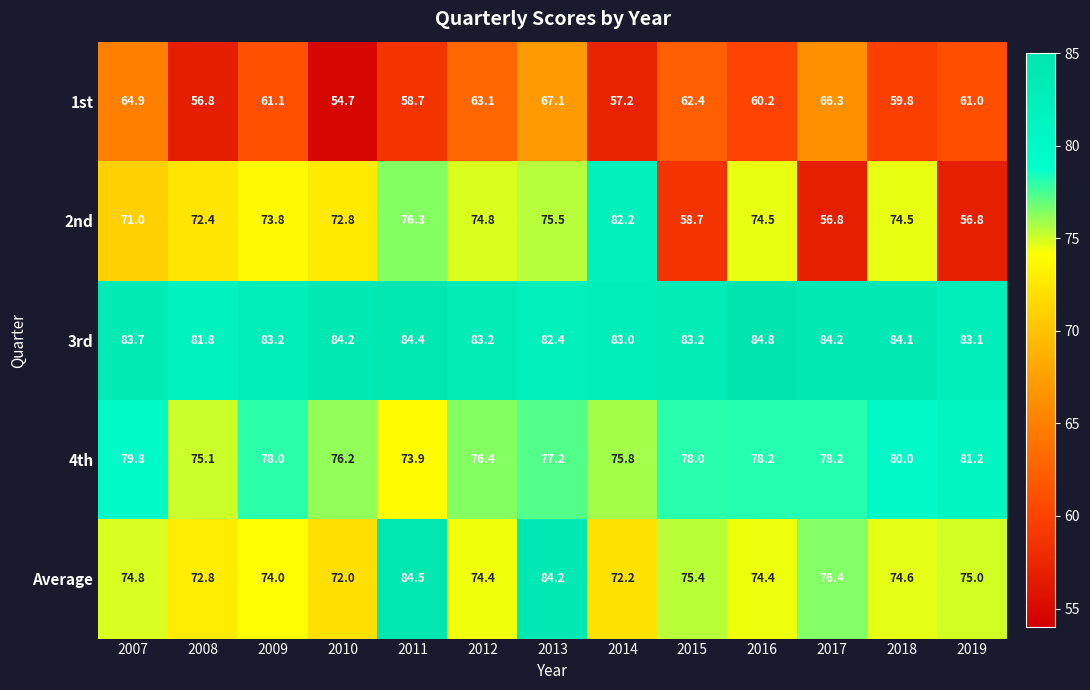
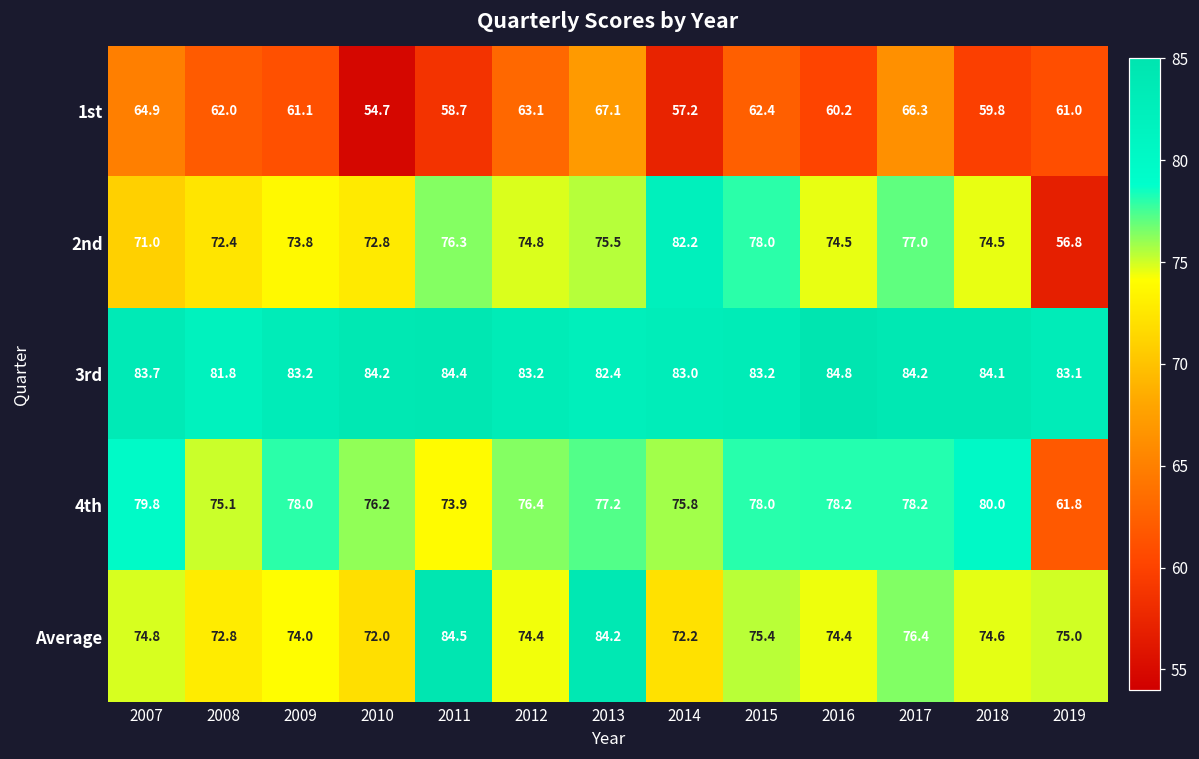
  {
    "1st": {
      "2007": 64.9,
-     "2008": 56.8,
+     "2008": 62.0,
      "2009": 61.1,
      "2010": 54.7,
      "2011": 58.7,
      "2012": 63.1,
      "2013": 67.1,
      "2014": 57.2,
      "2015": 62.4,
      "2016": 60.2,
      "2017": 66.3,
      "2018": 59.8,
      "2019": 61.0
    },
    "2nd": {
      "2007": 71.0,
      "2008": 72.4,
      "2009": 73.8,
      "2010": 72.8,
      "2011": 76.3,
      "2012": 74.8,
      "2013": 75.5,
      "2014": 82.2,
-     "2015": 58.7,
+     "2015": 78.0,
      "2016": 74.5,
-     "2017": 56.8,
+     "2017": 77.0,
      "2018": 74.5,
      "2019": 56.8
    },
    "3rd": {
      "2007": 83.7,
      "2008": 81.8,
      "2009": 83.2,
      "2010": 84.2,
      "2011": 84.4,
      "2012": 83.2,
      "2013": 82.4,
      "2014": 83.0,
      "2015": 83.2,
      "2016": 84.8,
      "2017": 84.2,
      "2018": 84.1,
      "2019": 83.1
    },
    "4th": {
      "2007": 79.8,
      "2008": 75.1,
      "2009": 78.0,
      "2010": 76.2,
      "2011": 73.9,
      "2012": 76.4,
      "2013": 77.2,
      "2014": 75.8,
      "2015": 78.0,
      "2016": 78.2,
      "2017": 78.2,
      "2018": 80.0,
-     "2019": 81.2
+     "2019": 61.8
    },
    "Average": {
      "2007": 74.8,
      "2008": 72.8,
      "2009": 74.0,
      "2010": 72.0,
      "2011": 84.5,
      "2012": 74.4,
      "2013": 84.2,
      "2014": 72.2,
      "2015": 75.4,
      "2016": 74.4,
      "2017": 76.4,
      "2018": 74.6,
      "2019": 75.0
    }
  }
